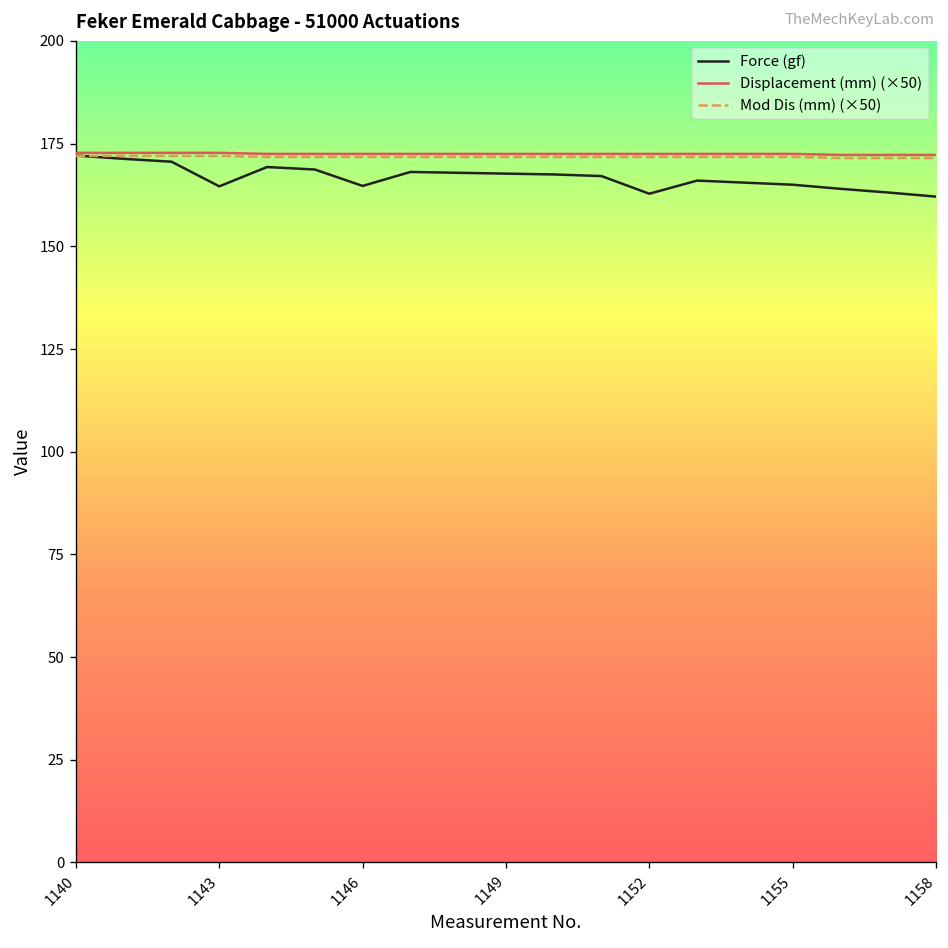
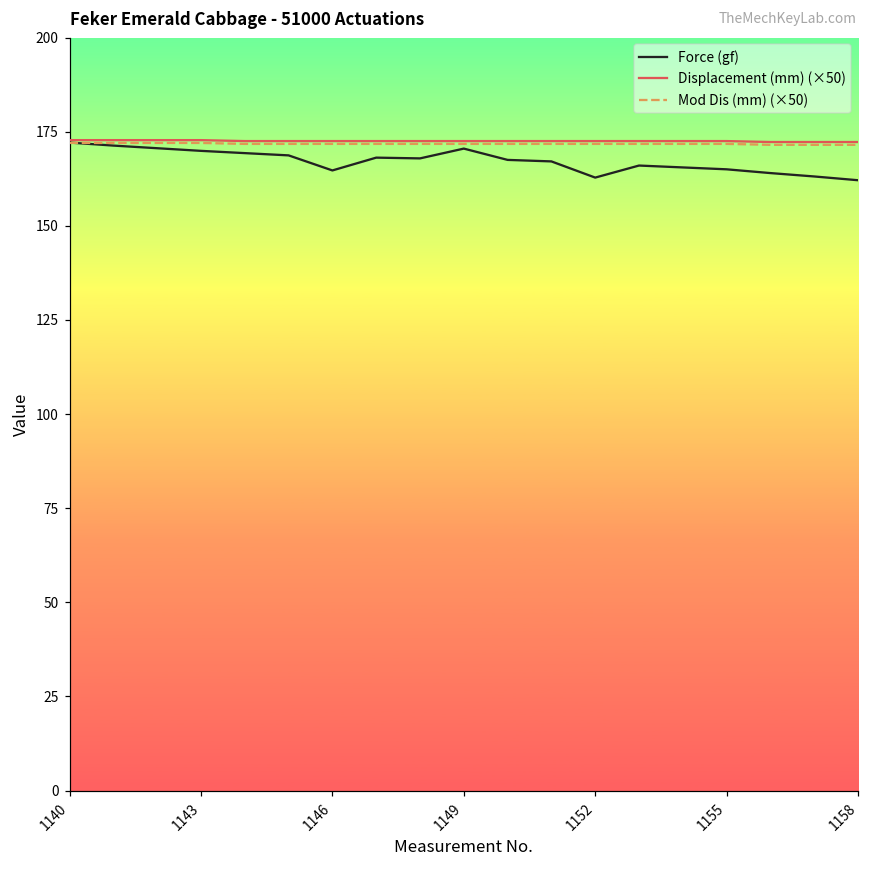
  {
    "Force (gf)": {
-     "1143": 165,
+     "1143": 170,
      "1146": 165,
-     "1149": 168,
+     "1149": 171,
      "1152": 163,
      "1155": 165,
      "1158": 162
    },
    "Displacement (mm) (×50)": {
      "1143": 173,
      "1146": 173,
      "1149": 173,
      "1152": 173,
      "1155": 173,
      "1158": 172
    },
    "Mod Dis (mm) (×50)": {
      "1143": 172,
      "1146": 172,
      "1149": 172,
      "1152": 172,
      "1155": 172,
      "1158": 172
    }
  }
